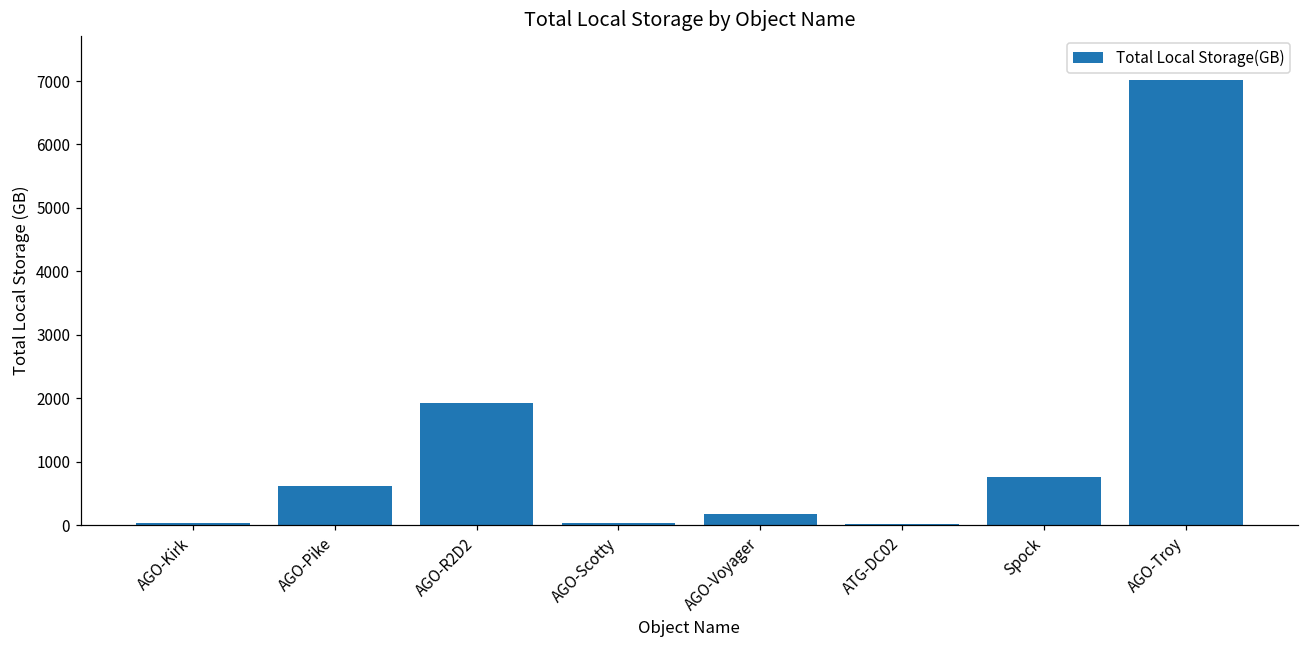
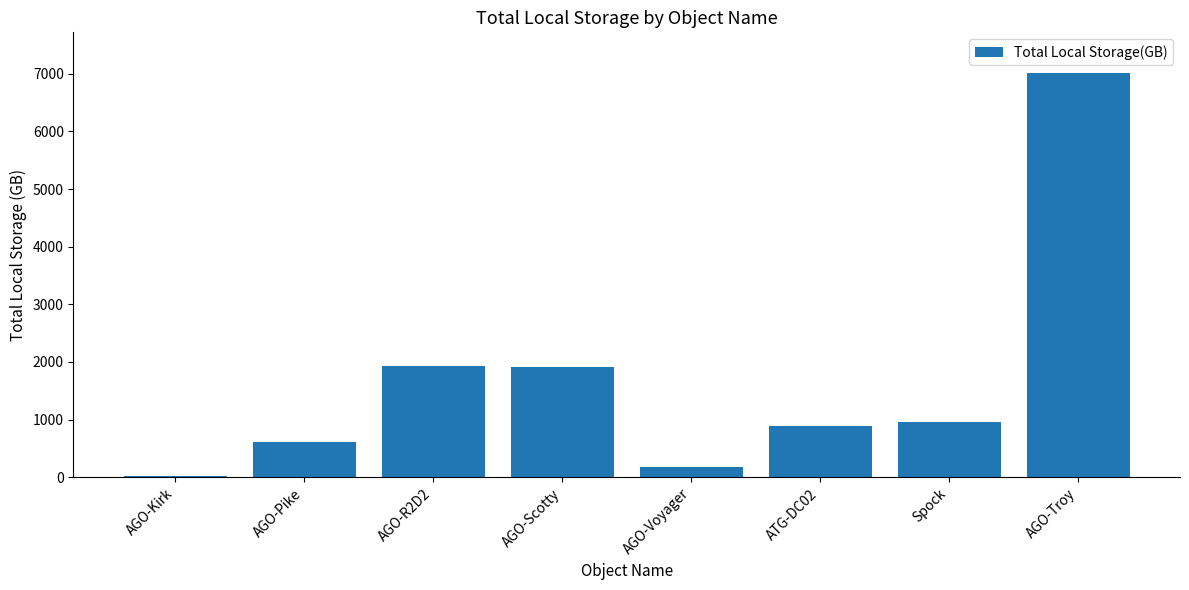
  {
    "AGO-Pike": 600,
    "AGO-R2D2": 1900,
-   "AGO-Scotty": 0,
+   "AGO-Scotty": 1900,
    "AGO-Voyager": 200,
-   "ATG-DC02": 0,
-   "Spock": 800,
+   "ATG-DC02": 900,
+   "Spock": 1000,
    "AGO-Troy": 7000
  }
